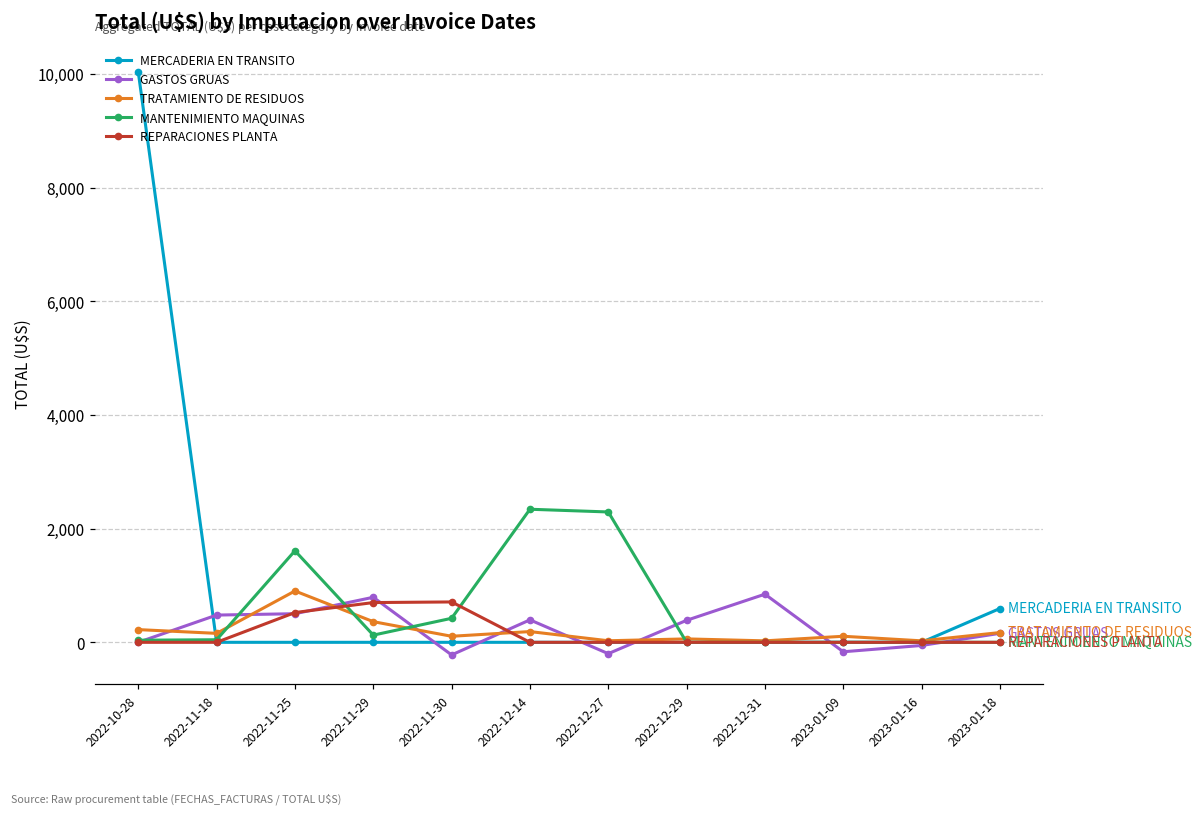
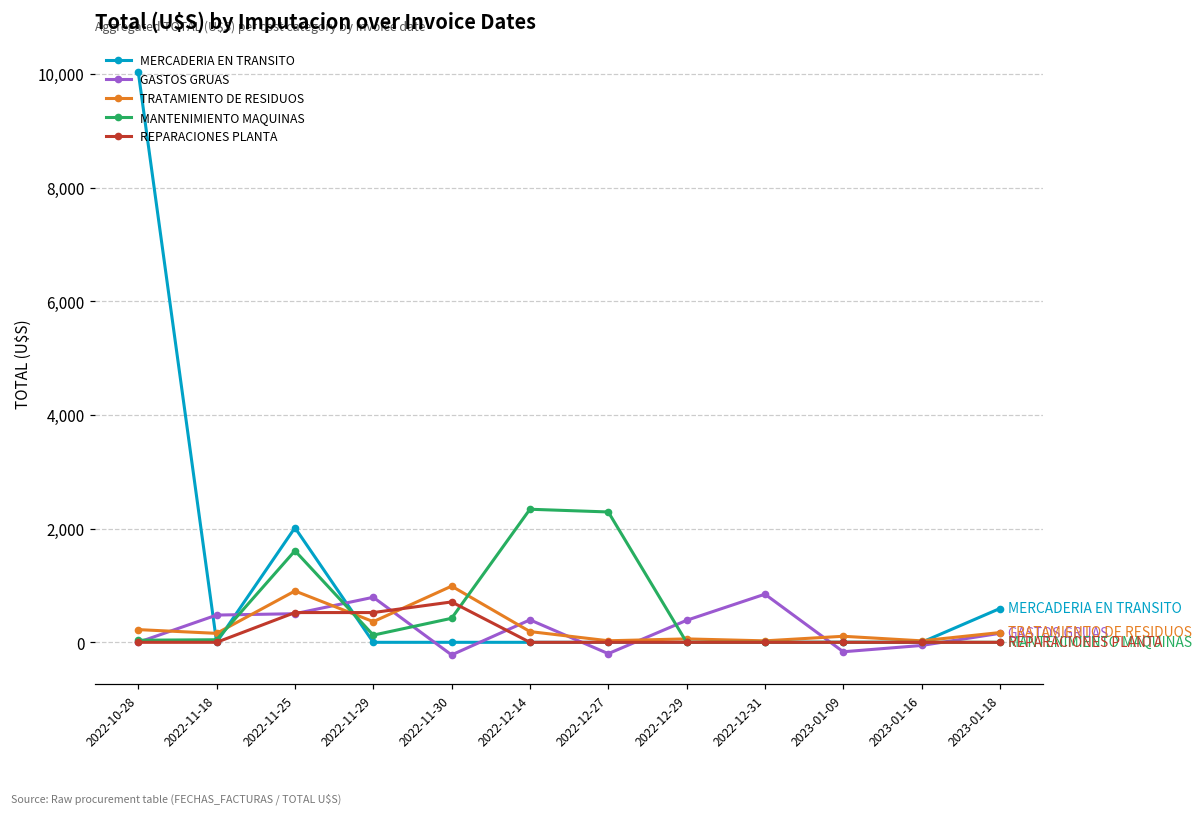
  {
    "MERCADERIA EN TRANSITO": {
      "2022-10-28": "10,000",
-     "2022-11-25": "0",
+     "2022-11-25": "2,000",
      "2022-11-29": "0",
      "2022-11-30": "0",
      "2023-01-18": "600"
    },
    "GASTOS GRUAS": {
      "2022-11-18": "500",
      "2022-11-29": "800",
      "2022-11-30": "-200",
      "2022-12-14": "400",
      "2022-12-27": "-200",
      "2022-12-29": "400",
      "2022-12-31": "800",
      "2023-01-09": "-200",
      "2023-01-16": "-100"
    },
    "TRATAMIENTO DE RESIDUOS": {
      "2022-10-28": "200",
      "2022-11-18": "200",
      "2022-11-25": "900",
      "2022-11-29": "400",
-     "2022-11-30": "100",
+     "2022-11-30": "1,000",
      "2022-12-14": "200",
      "2022-12-29": "100",
      "2023-01-09": "100"
    },
    "MANTENIMIENTO MAQUINAS": {
      "2022-11-25": "1,600",
      "2022-11-29": "100",
      "2022-11-30": "400",
      "2022-12-14": "2,300",
      "2022-12-27": "2,300"
    },
    "REPARACIONES PLANTA": {
-     "2022-11-29": "700",
+     "2022-11-29": "500",
      "2022-11-30": "700"
    }
  }
